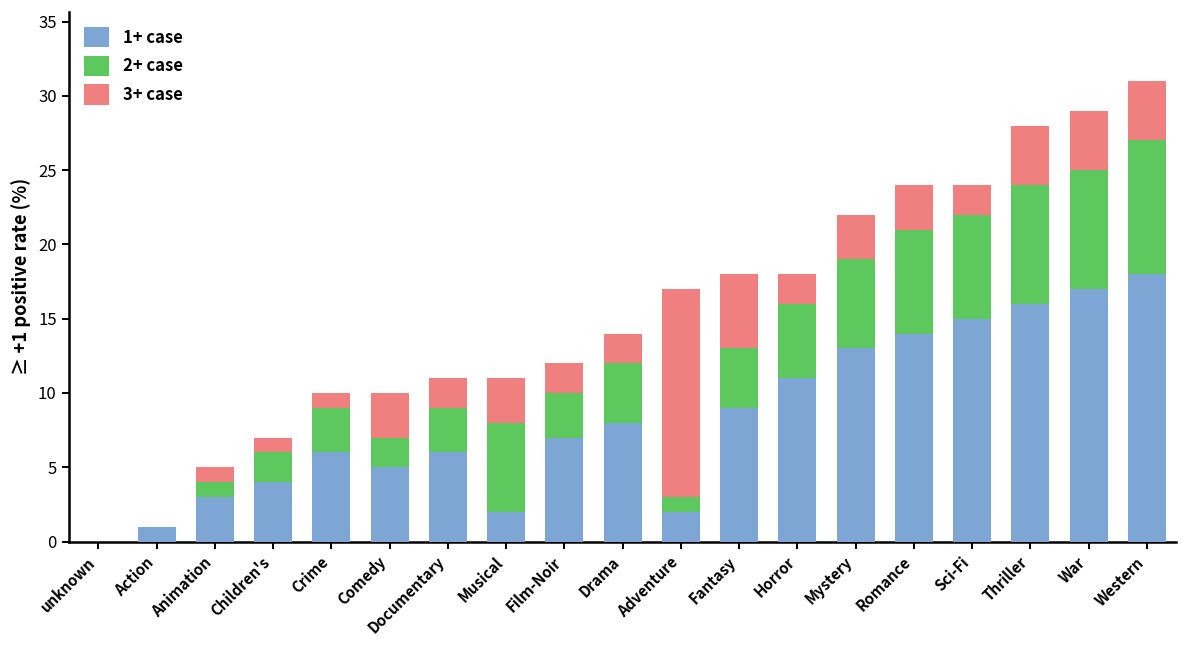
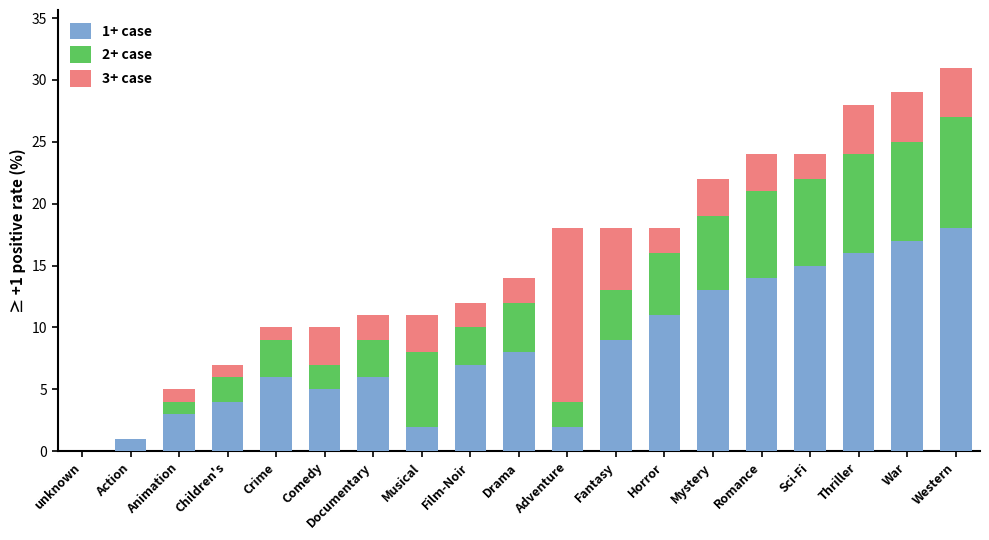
  {
    "1+ case": {
      "unknown": 0,
      "Action": 1,
      "Animation": 3,
      "Children's": 4,
      "Crime": 6,
      "Comedy": 5,
      "Documentary": 6,
      "Musical": 2,
      "Film-Noir": 7,
      "Drama": 8,
      "Adventure": 2,
      "Fantasy": 9,
      "Horror": 11,
      "Mystery": 13,
      "Romance": 14,
      "Sci-Fi": 15,
      "Thriller": 16,
      "War": 17,
      "Western": 18
    },
    "2+ case": {
      "unknown": 0,
      "Action": 0,
      "Animation": 1,
      "Children's": 2,
      "Crime": 3,
      "Comedy": 2,
      "Documentary": 3,
      "Musical": 6,
      "Film-Noir": 3,
      "Drama": 4,
-     "Adventure": 1,
+     "Adventure": 2,
      "Fantasy": 4,
      "Horror": 5,
      "Mystery": 6,
      "Romance": 7,
      "Sci-Fi": 7,
      "Thriller": 8,
      "War": 8,
      "Western": 9
    },
    "3+ case": {
      "unknown": 0,
      "Action": 0,
      "Animation": 1,
      "Children's": 1,
      "Crime": 1,
      "Comedy": 3,
      "Documentary": 2,
      "Musical": 3,
      "Film-Noir": 2,
      "Drama": 2,
      "Adventure": 14,
      "Fantasy": 5,
      "Horror": 2,
      "Mystery": 3,
      "Romance": 3,
      "Sci-Fi": 2,
      "Thriller": 4,
      "War": 4,
      "Western": 4
    }
  }
